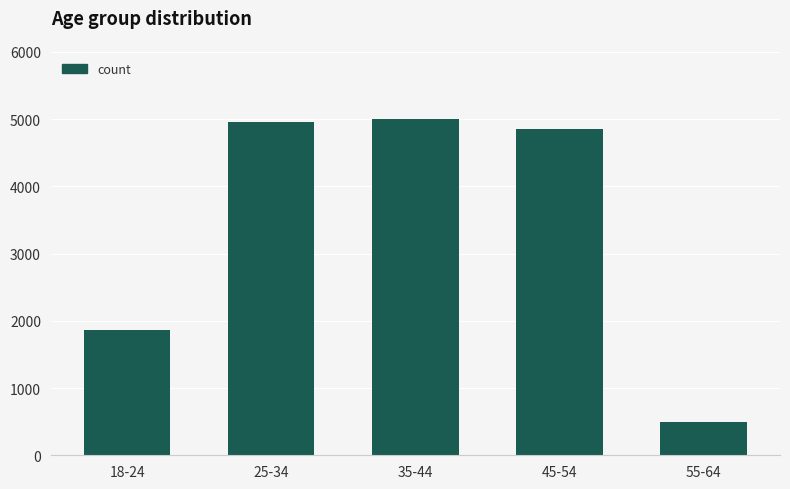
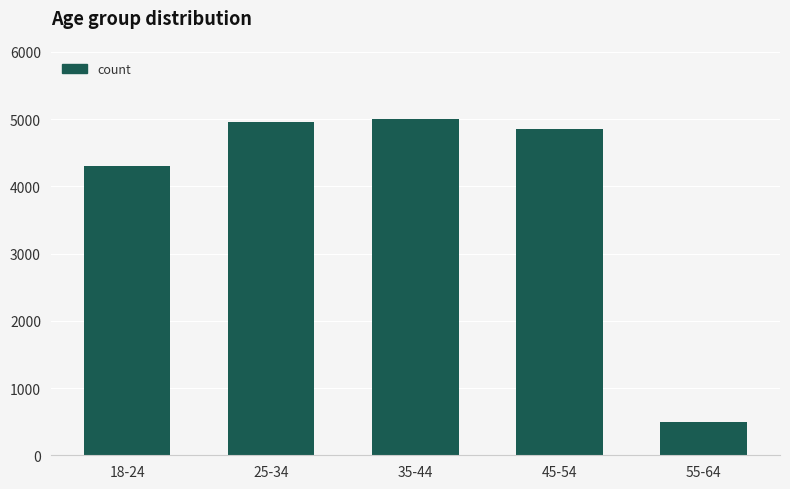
  {
-   "18-24": 1900,
+   "18-24": 4300,
    "25-34": 5000,
    "35-44": 5000,
    "45-54": 4800,
    "55-64": 500
  }
